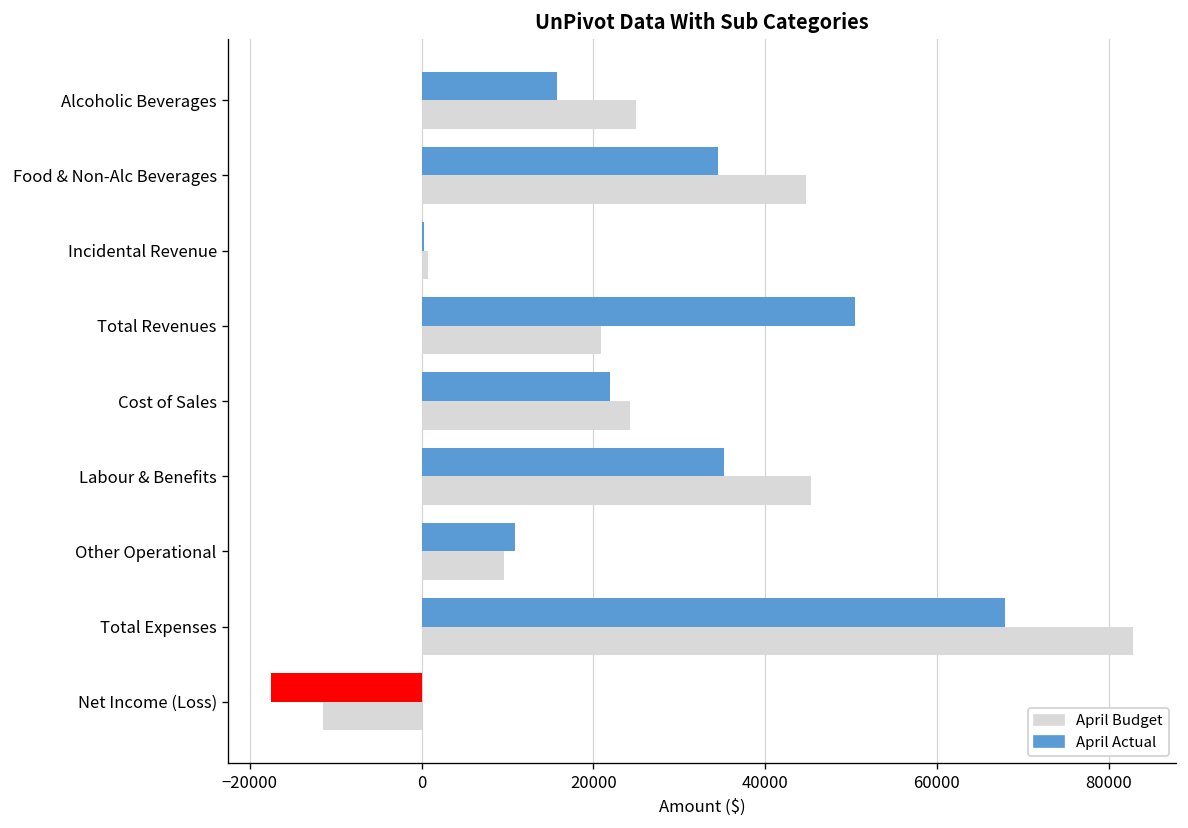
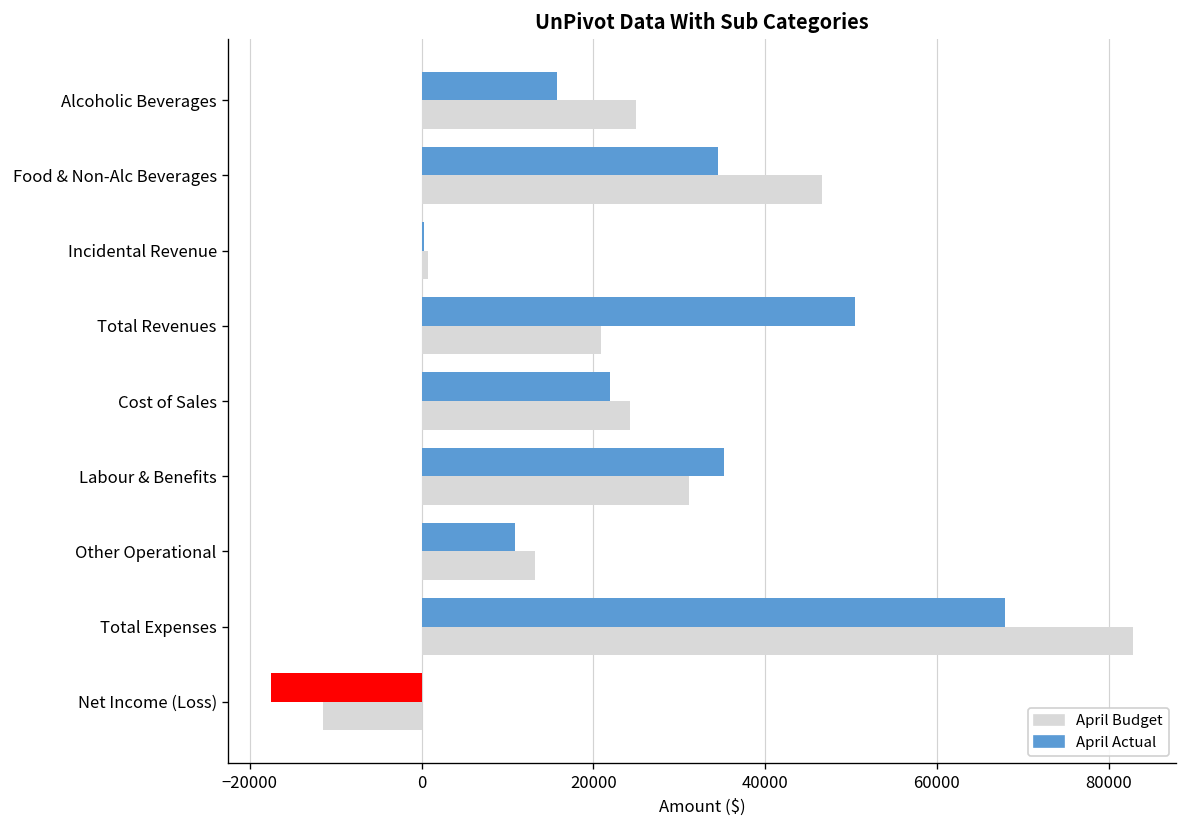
  {
    "April Budget": {
      "Alcoholic Beverages": 25000,
-     "Food & Non-Alc Beverages": 45000,
+     "Food & Non-Alc Beverages": 47000,
      "Incidental Revenue": 1000,
      "Total Revenues": 21000,
      "Cost of Sales": 24000,
-     "Labour & Benefits": 45000,
-     "Other Operational": 10000,
+     "Labour & Benefits": 31000,
+     "Other Operational": 13000,
      "Total Expenses": 83000,
      "Net Income (Loss)": -11000
    }
  }
